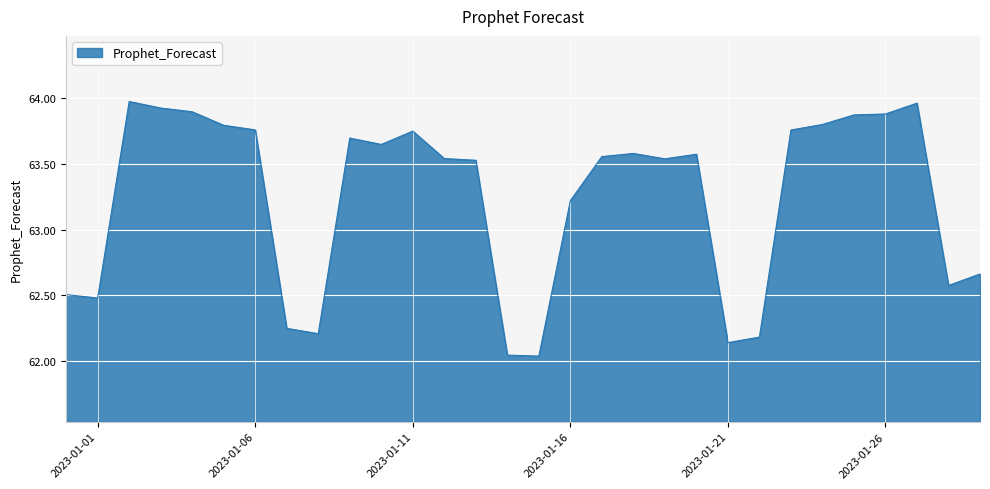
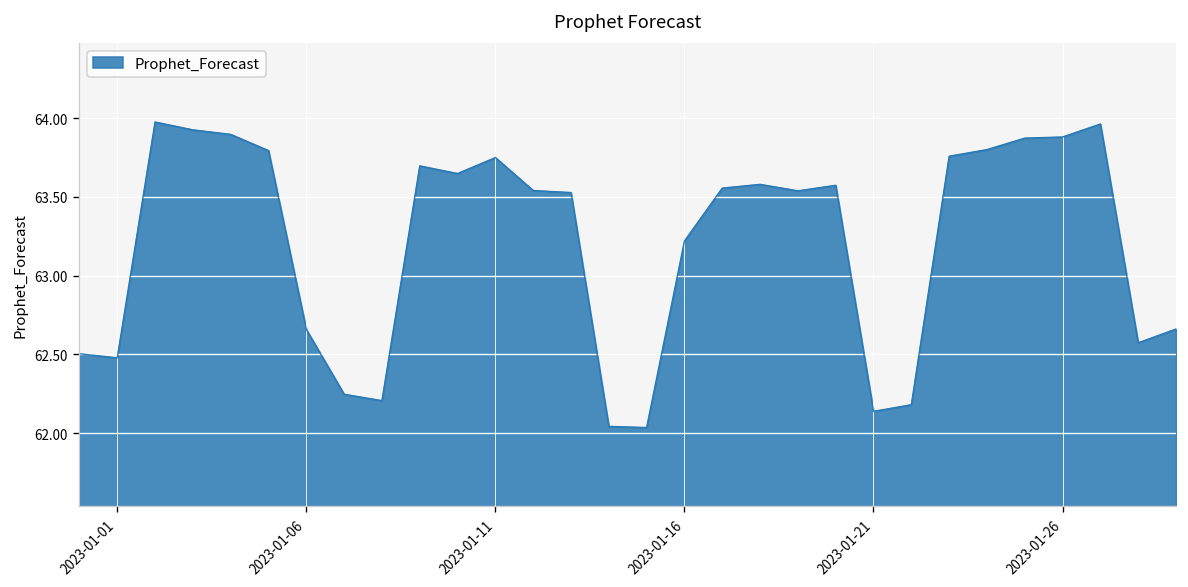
  {
    "2023-01-01": 62.48,
-   "2023-01-06": 63.76,
+   "2023-01-06": 62.66,
    "2023-01-11": 63.75,
    "2023-01-16": 63.22,
    "2023-01-21": 62.14,
    "2023-01-26": 63.88
  }
